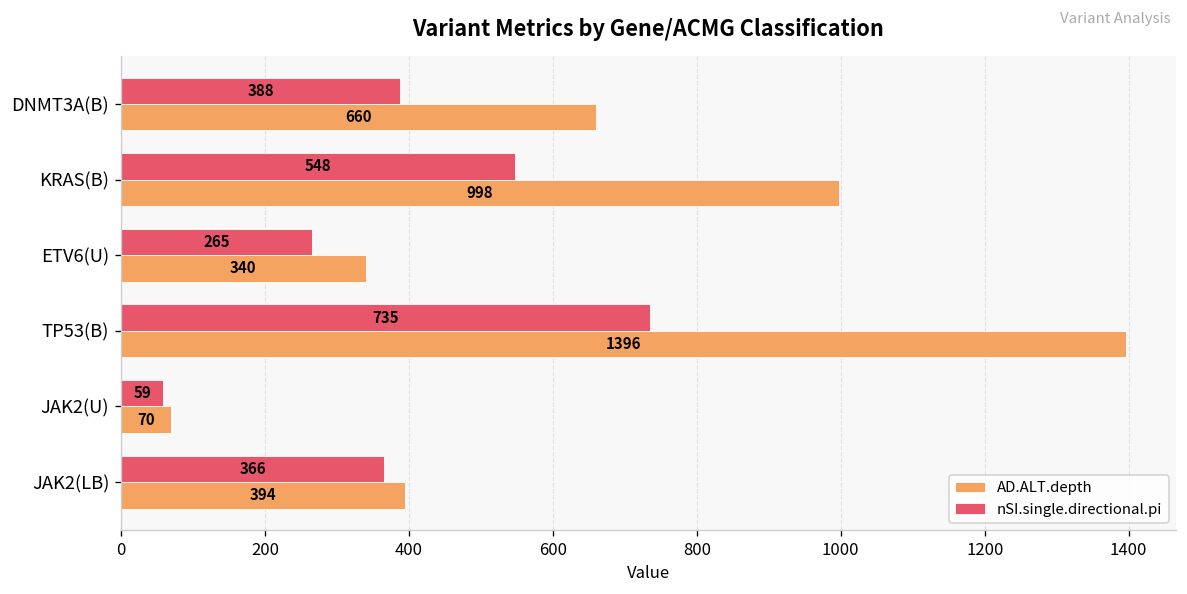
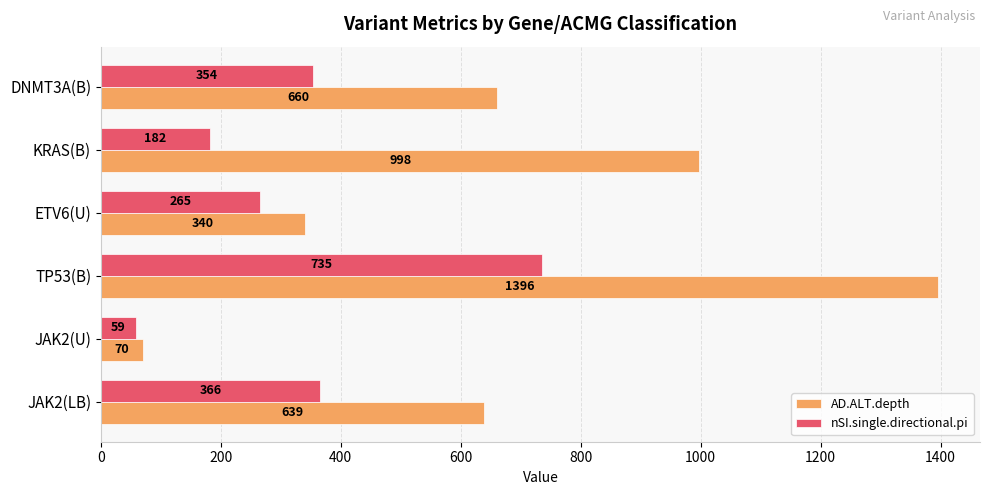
  {
    "AD.ALT.depth": {
      "DNMT3A(B)": 660,
      "KRAS(B)": 998,
      "ETV6(U)": 340,
      "TP53(B)": 1396,
      "JAK2(U)": 70,
-     "JAK2(LB)": 394
+     "JAK2(LB)": 639
    },
    "nSI.single.directional.pi": {
-     "DNMT3A(B)": 388,
-     "KRAS(B)": 548,
+     "DNMT3A(B)": 354,
+     "KRAS(B)": 182,
      "ETV6(U)": 265,
      "TP53(B)": 735,
      "JAK2(U)": 59,
      "JAK2(LB)": 366
    }
  }
